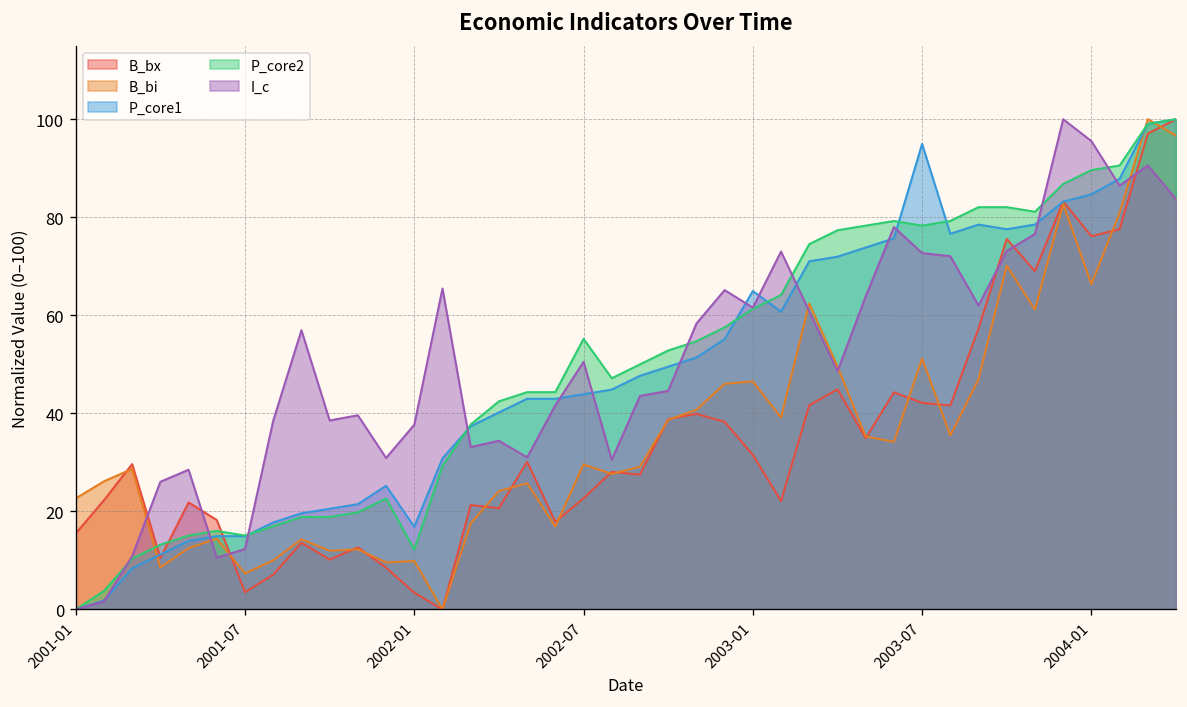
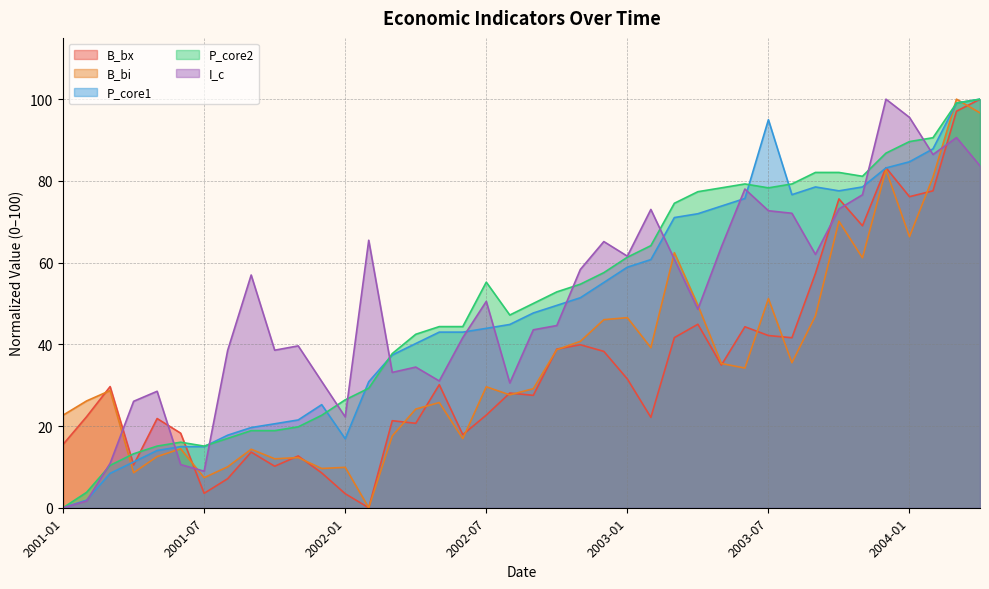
  {
    "P_core1": {
      "2002-01": 17,
      "2002-07": 44,
-     "2003-01": 65,
+     "2003-01": 59,
      "2003-07": 95,
      "2004-01": 85
    },
    "P_core2": {
-     "2002-01": 12,
+     "2002-01": 26,
      "2002-07": 55,
      "2003-07": 78,
      "2004-01": 90
    },
    "I_c": {
-     "2001-07": 12,
-     "2002-01": 38,
+     "2001-07": 9,
+     "2002-01": 22,
      "2002-07": 51,
      "2003-07": 73,
      "2004-01": 96
    }
  }
